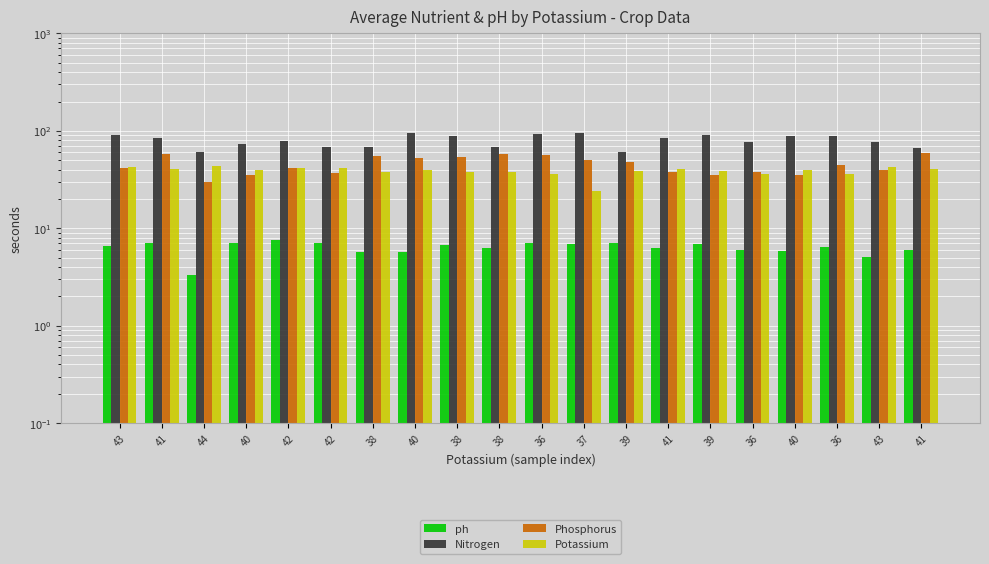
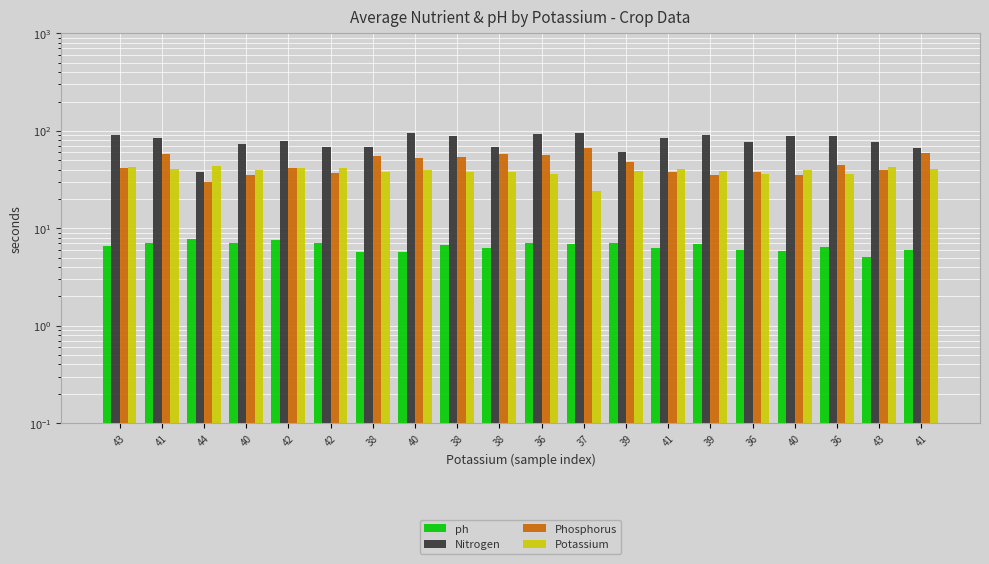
  {
    "ph": {
-     "44": 3.3,
+     "44": 8,
      "37": 7
    },
    "Nitrogen": {
-     "44": 60,
+     "44": 38,
      "37": 90
    },
    "Phosphorus": {
      "44": 30,
-     "37": 50
+     "37": 70
    },
    "Potassium": {
      "44": 40,
      "37": 24
    }
  }
